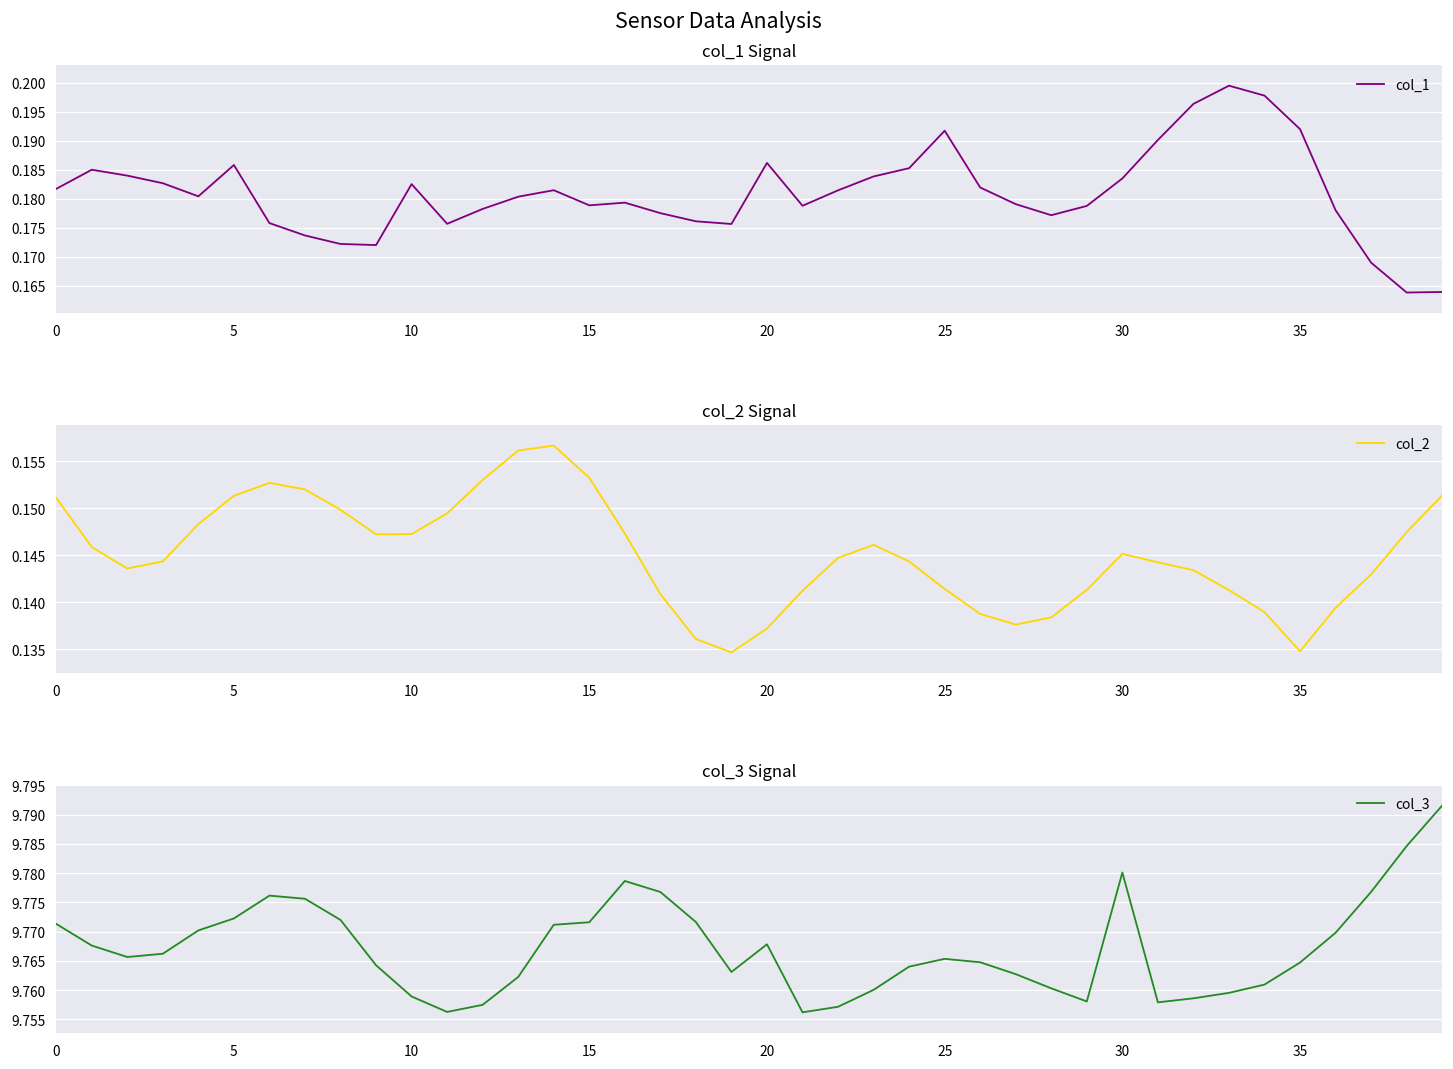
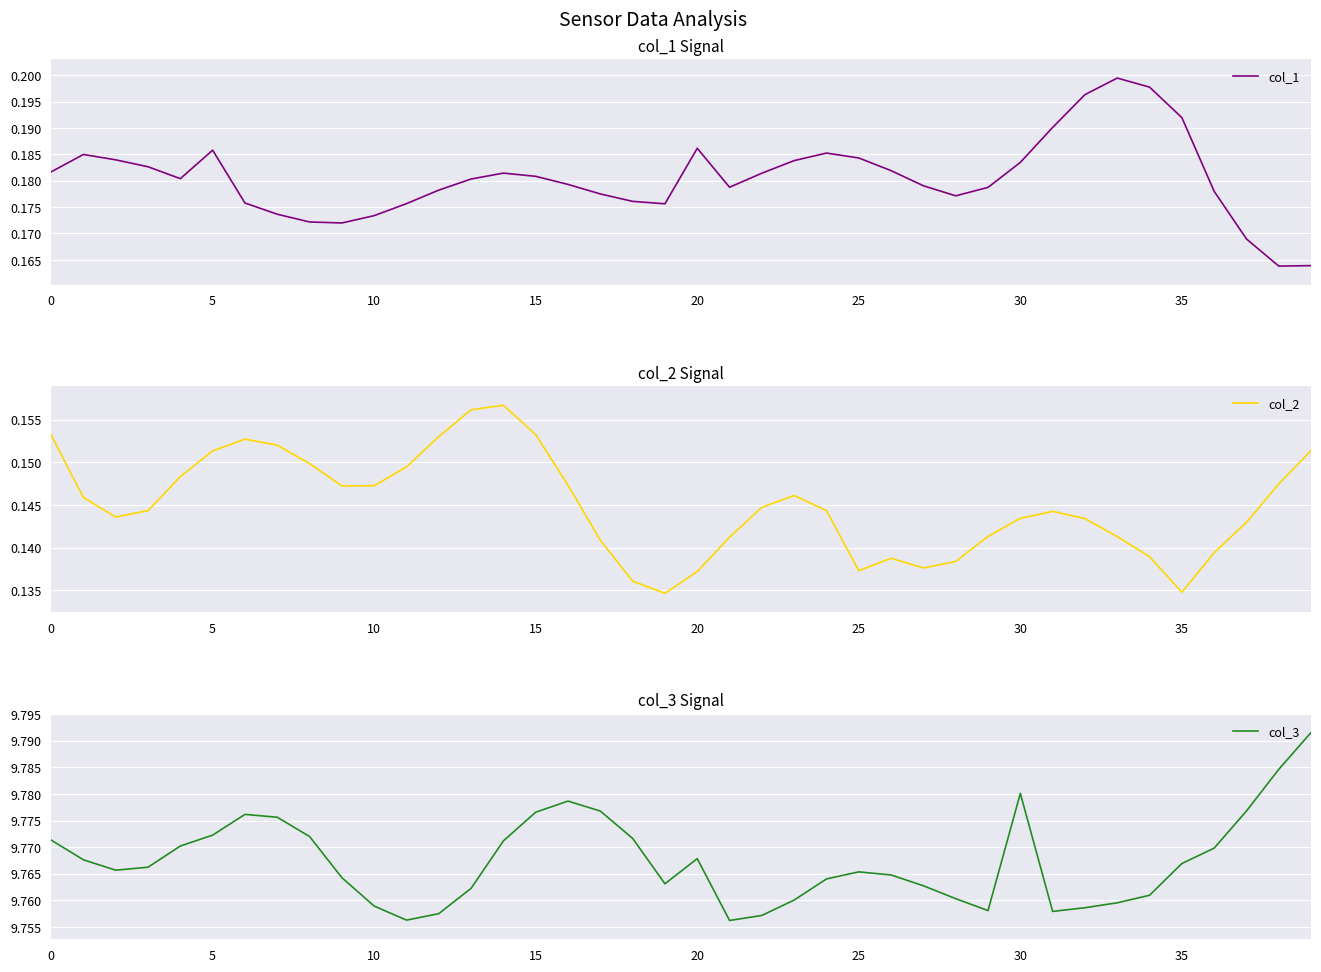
  {
    "col_1 Signal": {
      "0": 0.182,
      "5": 0.186,
-     "10": 0.183,
-     "15": 0.179,
+     "10": 0.173,
+     "15": 0.181,
      "20": 0.186,
-     "25": 0.192,
+     "25": 0.184,
      "30": 0.183,
      "35": 0.192
    },
    "col_2 Signal": {
-     "0": 0.151,
+     "0": 0.153,
      "5": 0.151,
      "10": 0.147,
      "15": 0.153,
      "20": 0.137,
-     "25": 0.141,
-     "30": 0.145,
+     "25": 0.137,
+     "30": 0.143,
      "35": 0.135
    },
    "col_3 Signal": {
      "0": 9.771,
      "5": 9.772,
      "10": 9.759,
-     "15": 9.772,
+     "15": 9.777,
      "20": 9.768,
      "25": 9.765,
      "30": 9.780,
-     "35": 9.765
+     "35": 9.767
    }
  }
